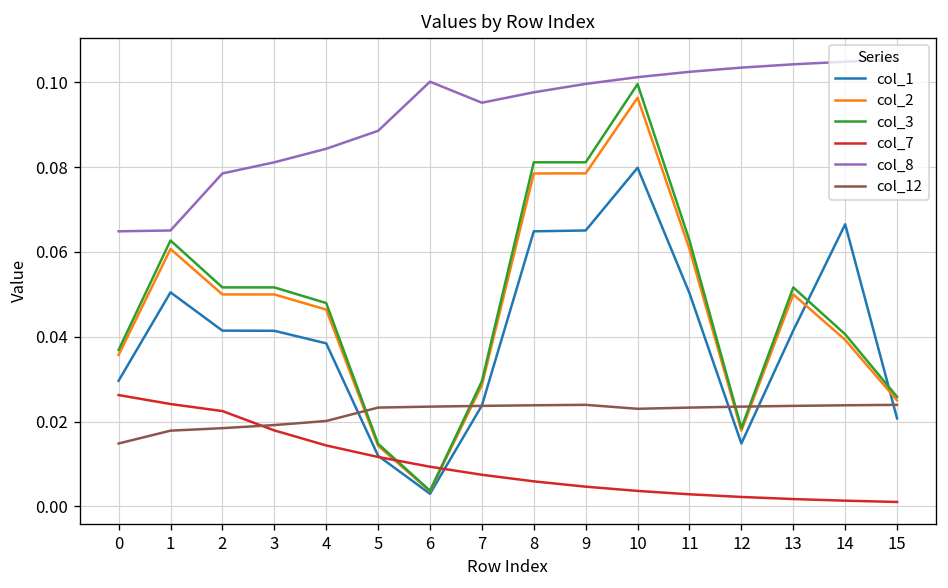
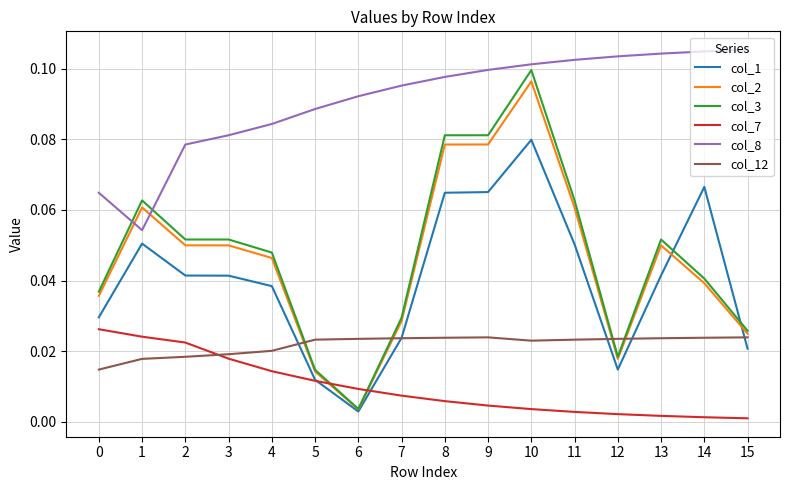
  {
    "col_1": {
      "0": 0.030,
      "1": 0.050,
      "2": 0.041,
      "3": 0.041,
      "4": 0.038,
      "8": 0.065,
      "9": 0.065,
      "10": 0.080,
      "11": 0.050,
      "12": 0.015,
      "13": 0.041,
      "14": 0.067,
      "15": 0.021
    },
    "col_2": {
      "0": 0.036,
      "1": 0.061,
      "2": 0.050,
      "3": 0.050,
      "4": 0.046,
      "7": 0.029,
      "8": 0.079,
      "9": 0.079,
      "10": 0.096,
      "11": 0.061,
      "13": 0.050,
      "14": 0.039,
      "15": 0.025
    },
    "col_3": {
      "0": 0.037,
      "1": 0.063,
      "2": 0.052,
      "3": 0.052,
      "4": 0.048,
      "7": 0.030,
      "8": 0.081,
      "9": 0.081,
      "10": 0.100,
      "11": 0.063,
      "13": 0.052,
      "14": 0.041,
      "15": 0.026
    },
    "col_7": {
      "0": 0.026,
      "1": 0.024,
      "2": 0.022,
      "3": 0.018,
      "4": 0.014,
      "6": 0.009,
      "7": 0.007,
      "8": 0.006,
      "9": 0.005,
      "10": 0.004,
      "11": 0.003,
      "12": 0.002,
      "13": 0.002,
      "14": 0.001,
      "15": 0.001
    },
    "col_8": {
      "0": 0.065,
-     "1": 0.065,
+     "1": 0.054,
      "2": 0.079,
      "3": 0.081,
      "4": 0.084,
      "5": 0.089,
-     "6": 0.100,
+     "6": 0.092,
      "7": 0.095,
      "8": 0.098,
      "9": 0.100,
      "10": 0.101,
      "11": 0.102,
      "12": 0.103,
      "13": 0.104
    },
    "col_12": {
      "0": 0.015,
      "1": 0.018,
      "2": 0.018,
      "3": 0.019,
      "4": 0.020,
      "5": 0.023,
      "6": 0.024,
      "8": 0.024,
      "9": 0.024,
      "10": 0.023,
      "11": 0.023,
      "12": 0.024,
      "13": 0.024,
      "14": 0.024,
      "15": 0.024
    }
  }
